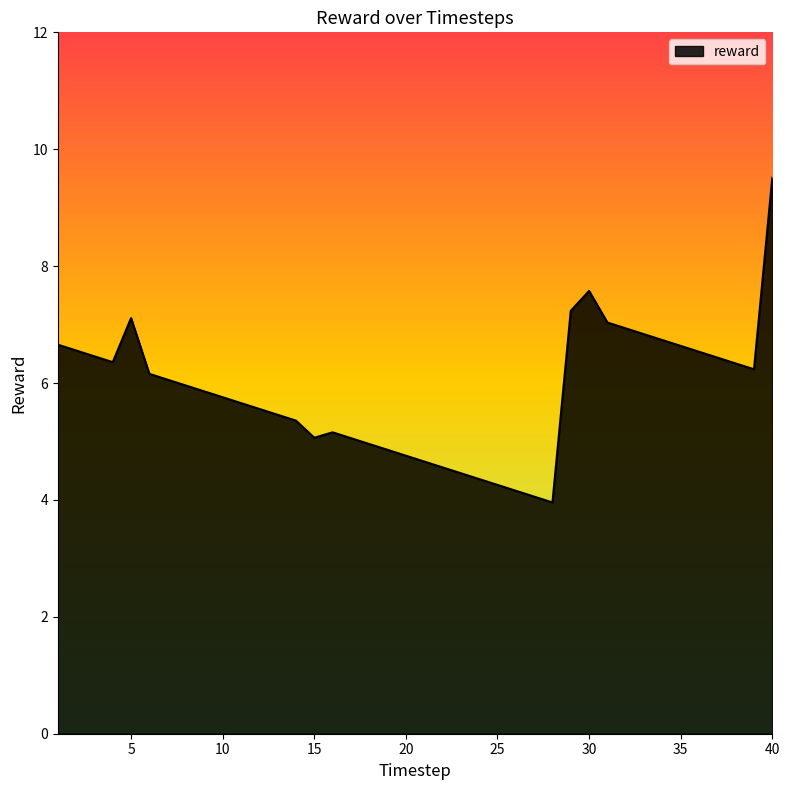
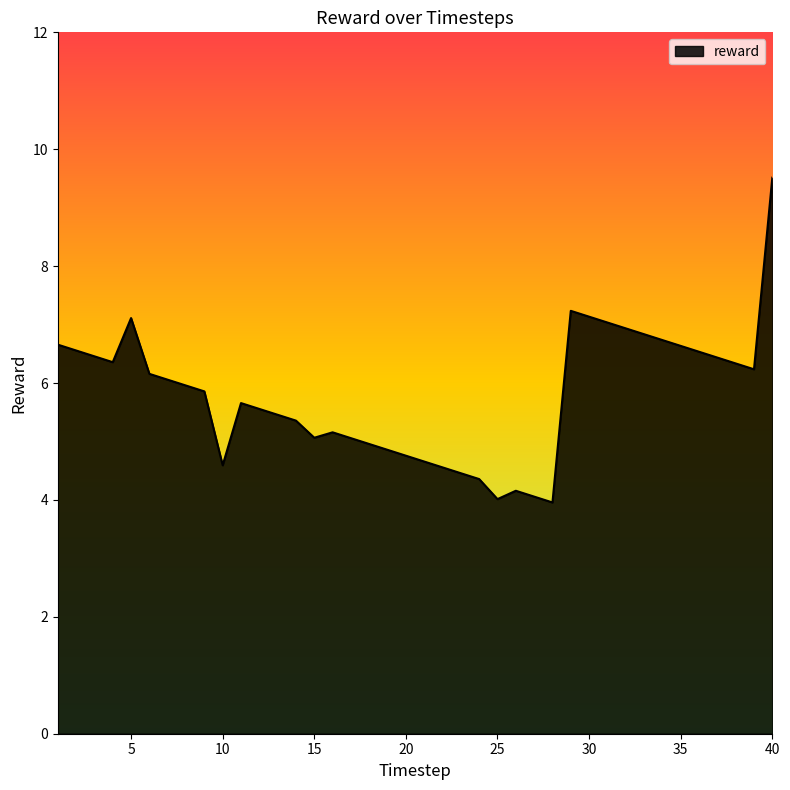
  {
    "5": 7.1,
-   "10": 5.8,
+   "10": 4.6,
    "15": 5.1,
    "20": 4.8,
-   "25": 4.3,
-   "30": 7.6,
+   "25": 4.0,
+   "30": 7.1,
    "35": 6.6,
    "40": 9.5
  }
